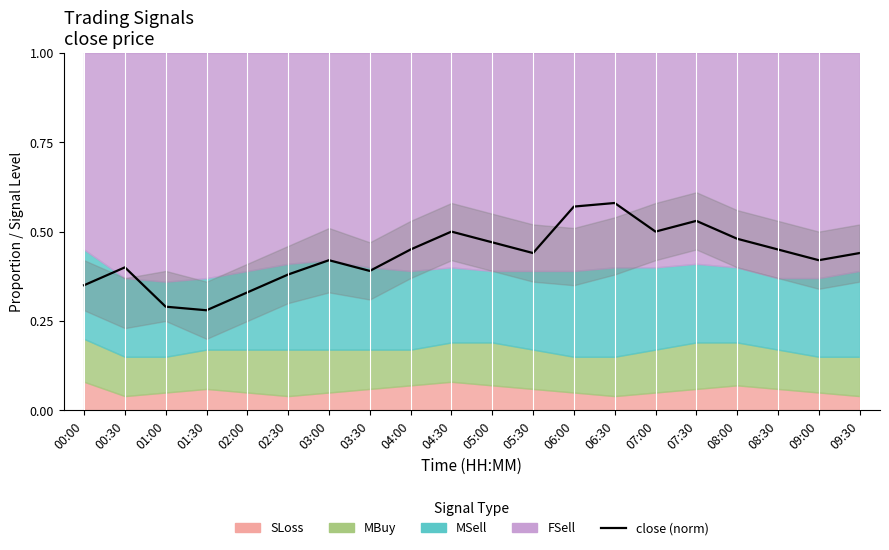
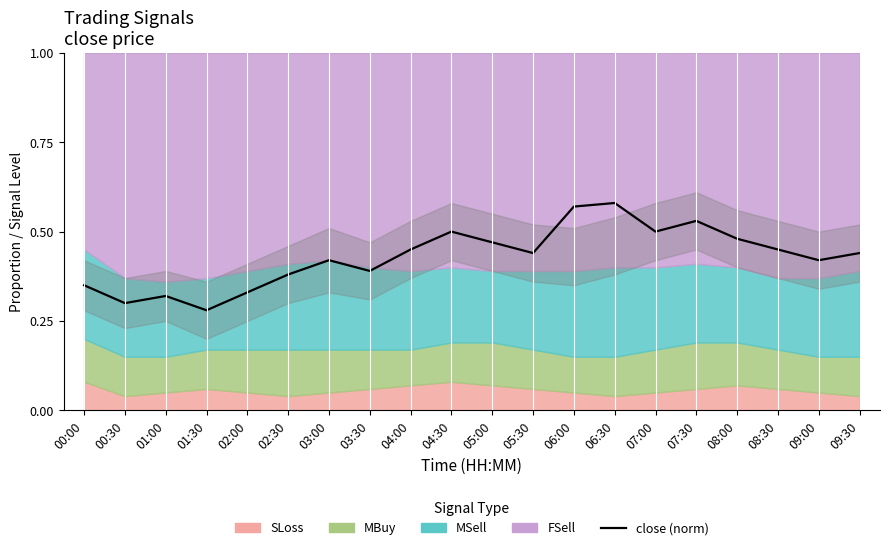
  {
    "close (norm)": {
      "00:00": 0.35,
-     "00:30": 0.4,
-     "01:00": 0.29,
+     "00:30": 0.3,
+     "01:00": 0.32,
      "01:30": 0.28,
      "02:00": 0.33,
      "02:30": 0.38,
      "03:30": 0.39,
      "04:00": 0.45,
      "04:30": 0.50,
      "05:00": 0.47,
      "05:30": 0.44,
      "06:00": 0.57,
      "06:30": 0.58,
      "07:00": 0.50,
      "07:30": 0.53,
      "08:00": 0.48,
      "08:30": 0.45,
      "09:00": 0.42,
      "09:30": 0.44
    },
    "SLoss": {
      "00:00": 0.08,
      "00:30": 0.04,
      "01:00": 0.05,
      "01:30": 0.06,
      "02:00": 0.05,
      "02:30": 0.04,
      "03:00": 0.05,
      "03:30": 0.06,
      "04:00": 0.07,
      "04:30": 0.08,
      "05:00": 0.07,
      "05:30": 0.06,
      "06:00": 0.05,
      "06:30": 0.04,
      "07:00": 0.05,
      "07:30": 0.06,
      "08:00": 0.07,
      "08:30": 0.06,
      "09:00": 0.05,
      "09:30": 0.04
    },
    "MBuy": {
      "00:00": 0.12,
      "00:30": 0.11,
      "01:00": 0.10,
      "01:30": 0.11,
      "02:00": 0.12,
      "02:30": 0.13,
      "03:00": 0.12,
      "03:30": 0.11,
      "04:00": 0.10,
      "04:30": 0.11,
      "05:00": 0.12,
      "05:30": 0.11,
      "06:00": 0.10,
      "06:30": 0.11,
      "07:00": 0.12,
      "07:30": 0.13,
      "08:00": 0.12,
      "08:30": 0.11,
      "09:00": 0.10,
      "09:30": 0.11
    }
  }
